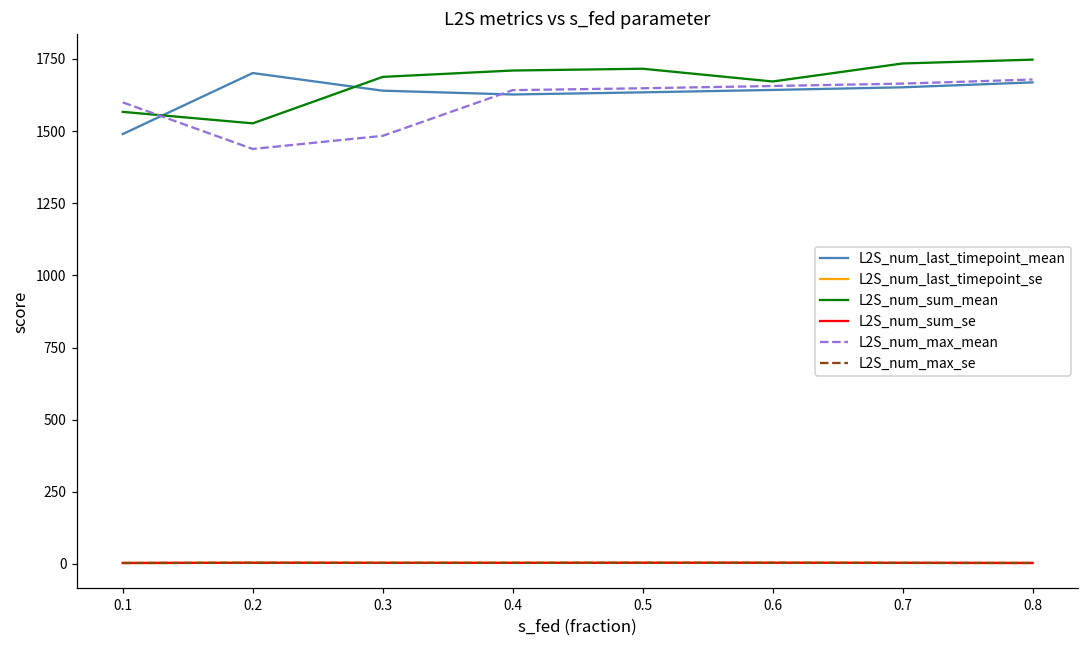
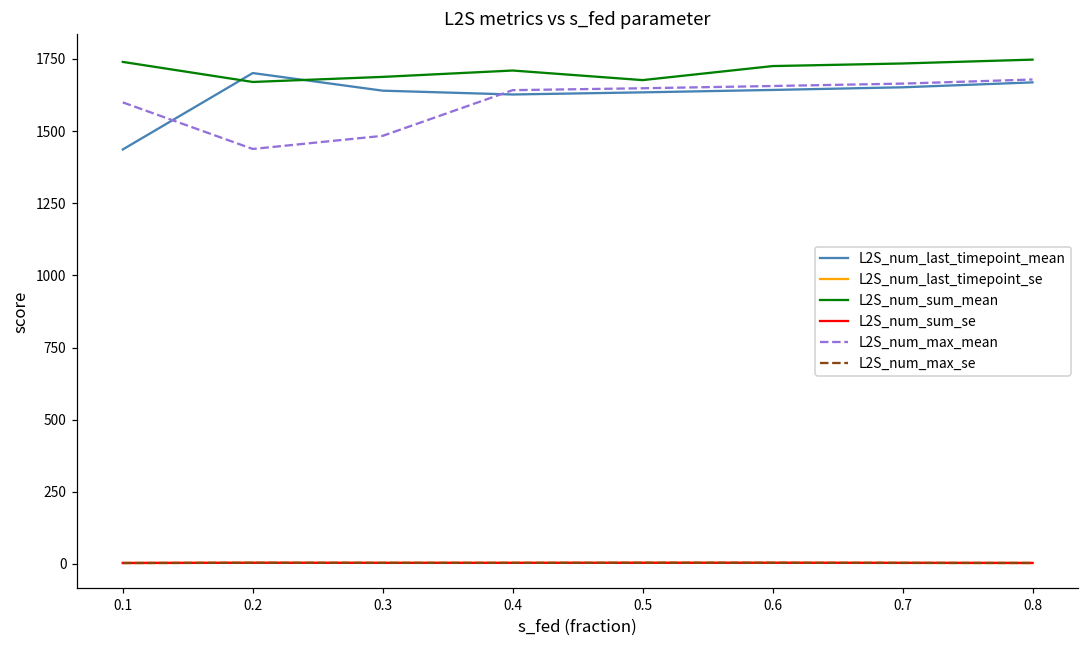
  {
    "L2S_num_last_timepoint_mean": {
-     "0.1": 1490,
+     "0.1": 1440,
      "0.2": 1700,
      "0.3": 1640,
      "0.4": 1630,
      "0.5": 1630,
      "0.6": 1640,
      "0.7": 1650,
      "0.8": 1670
    },
    "L2S_num_max_se": {
      "0.1": 0,
      "0.2": 0,
      "0.3": 0,
      "0.4": 0,
      "0.5": 0,
      "0.6": 0,
      "0.7": 0,
      "0.8": 0
    },
    "L2S_num_sum_mean": {
-     "0.1": 1570,
-     "0.2": 1530,
+     "0.1": 1740,
+     "0.2": 1670,
      "0.3": 1690,
      "0.4": 1710,
-     "0.5": 1720,
-     "0.6": 1670,
+     "0.5": 1680,
+     "0.6": 1730,
      "0.7": 1730,
      "0.8": 1750
    },
    "L2S_num_max_mean": {
      "0.1": 1600,
      "0.2": 1440,
      "0.3": 1480,
      "0.4": 1640,
      "0.5": 1650,
      "0.6": 1660,
      "0.7": 1660,
      "0.8": 1680
    }
  }
